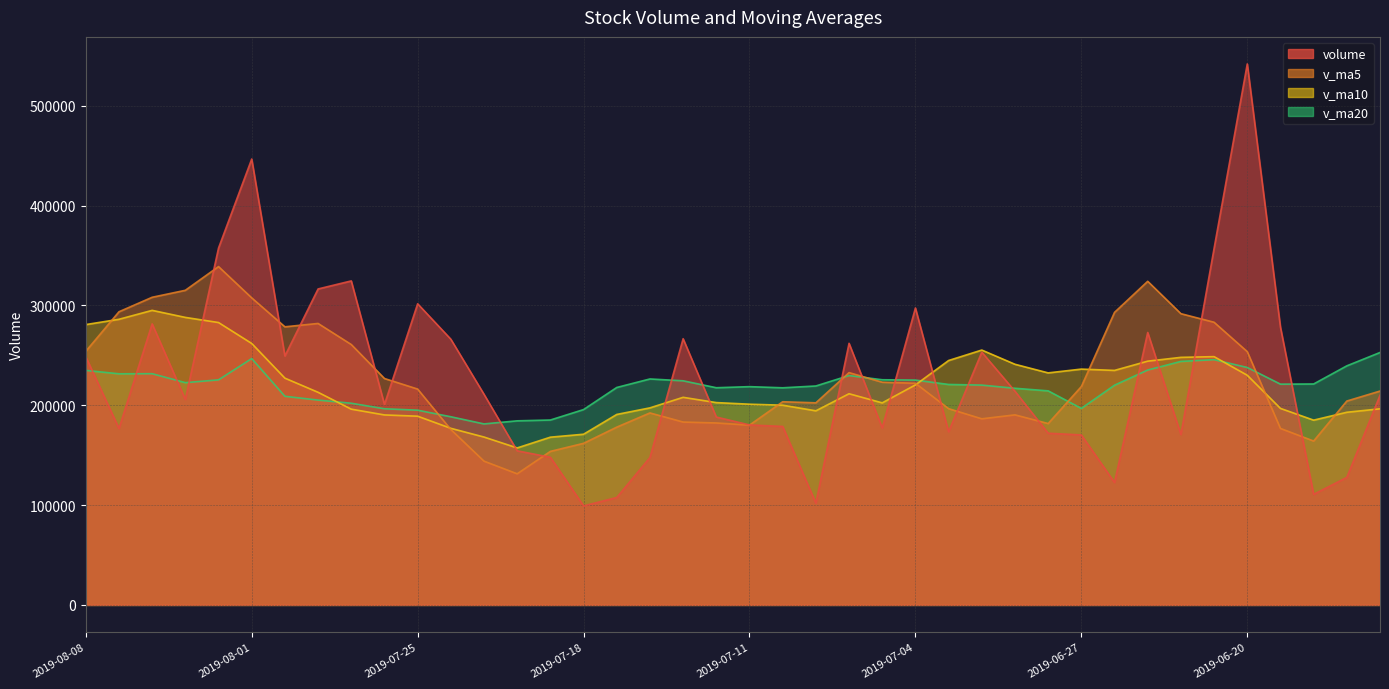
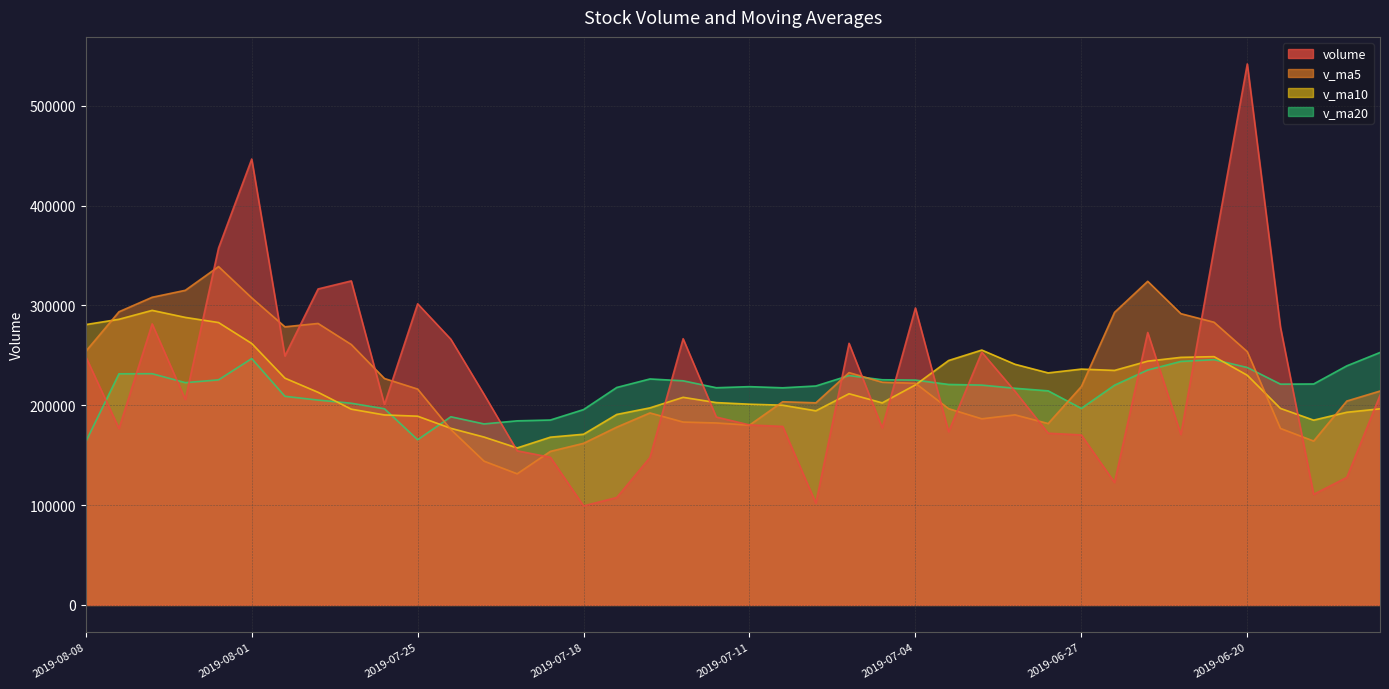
  {
    "v_ma20": {
-     "2019-08-08": 230000,
+     "2019-08-08": 160000,
      "2019-08-01": 250000,
-     "2019-07-25": 200000,
+     "2019-07-25": 170000,
      "2019-07-18": 200000,
      "2019-07-11": 220000,
      "2019-07-04": 230000,
      "2019-06-27": 200000,
      "2019-06-20": 240000
    }
  }
